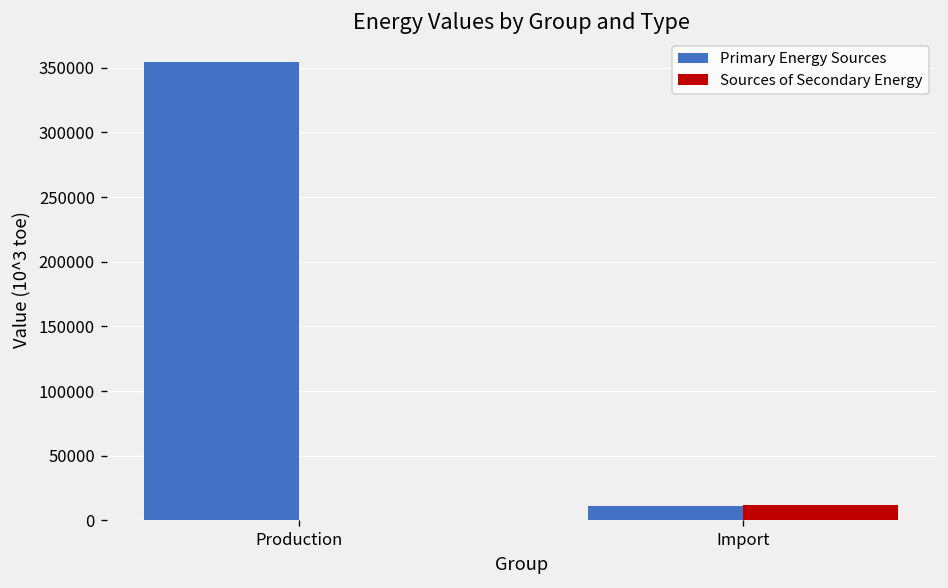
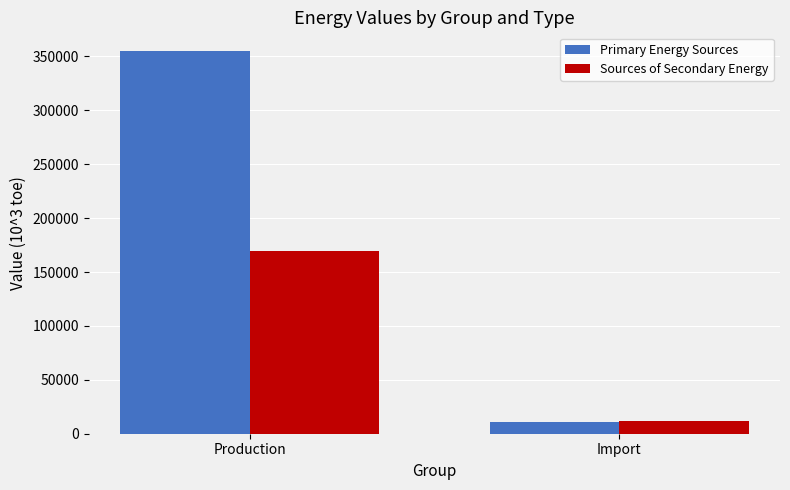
  {
    "Primary Energy Sources": {
      "Production": 355000,
      "Import": 11000
    },
    "Sources of Secondary Energy": {
-     "Production": 0,
+     "Production": 170000,
      "Import": 12000
    }
  }
